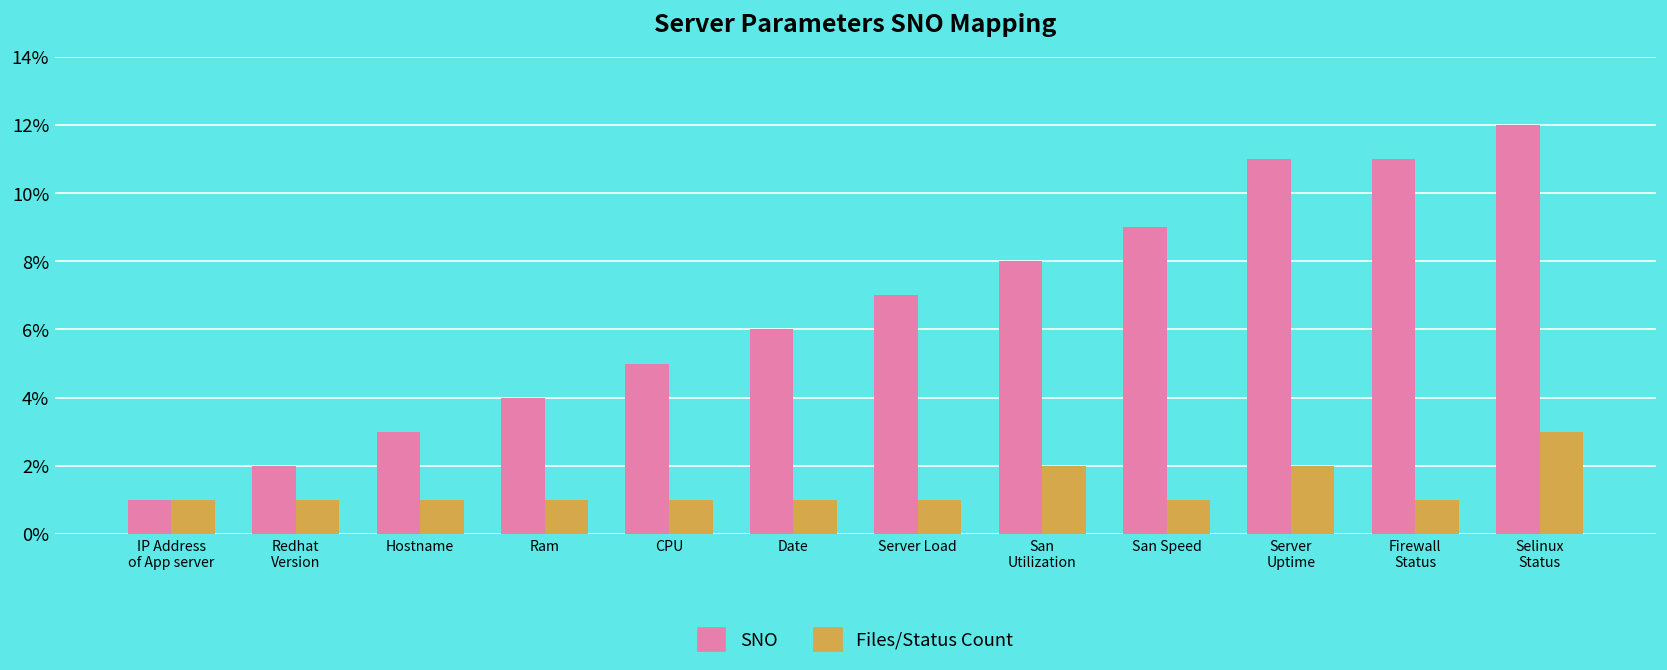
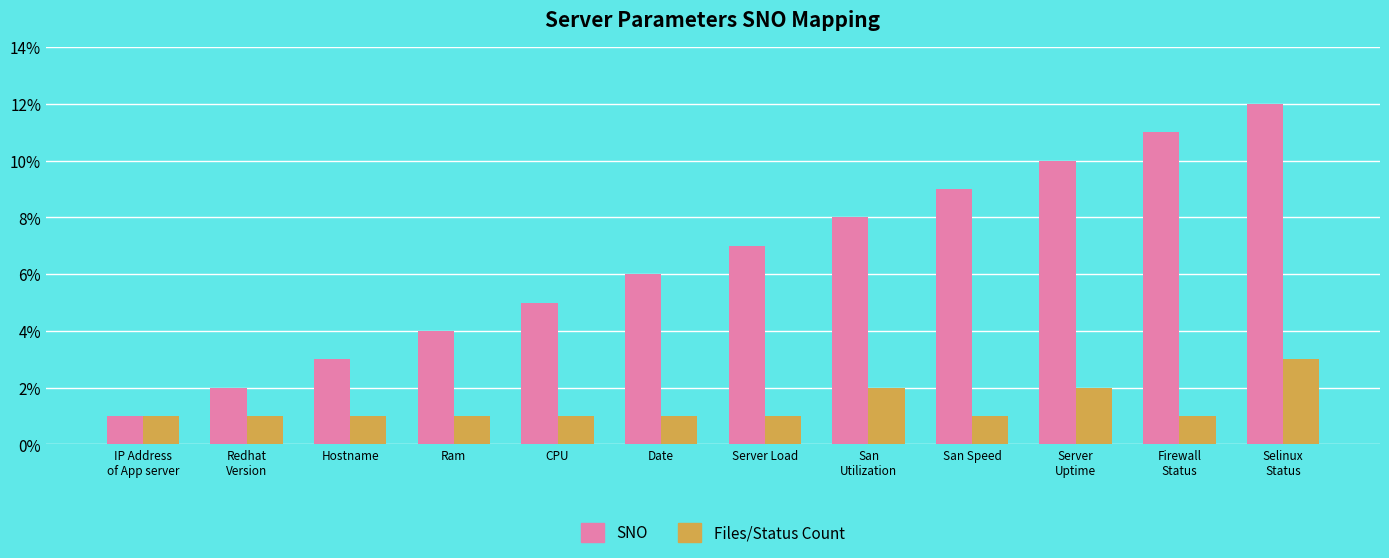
  {
    "SNO": {
      "IP Address of App server": "1%",
      "Redhat Version": "2%",
      "Hostname": "3%",
      "Ram": "4%",
      "CPU": "5%",
      "Date": "6%",
      "Server Load": "7%",
      "San Utilization": "8%",
      "San Speed": "9%",
-     "Server Uptime": "11%",
+     "Server Uptime": "10%",
      "Firewall Status": "11%",
      "Selinux Status": "12%"
    },
    "Files/Status Count": {
      "IP Address of App server": "1%",
      "Redhat Version": "1%",
      "Hostname": "1%",
      "Ram": "1%",
      "CPU": "1%",
      "Date": "1%",
      "Server Load": "1%",
      "San Utilization": "2%",
      "San Speed": "1%",
      "Server Uptime": "2%",
      "Firewall Status": "1%",
      "Selinux Status": "3%"
    }
  }
